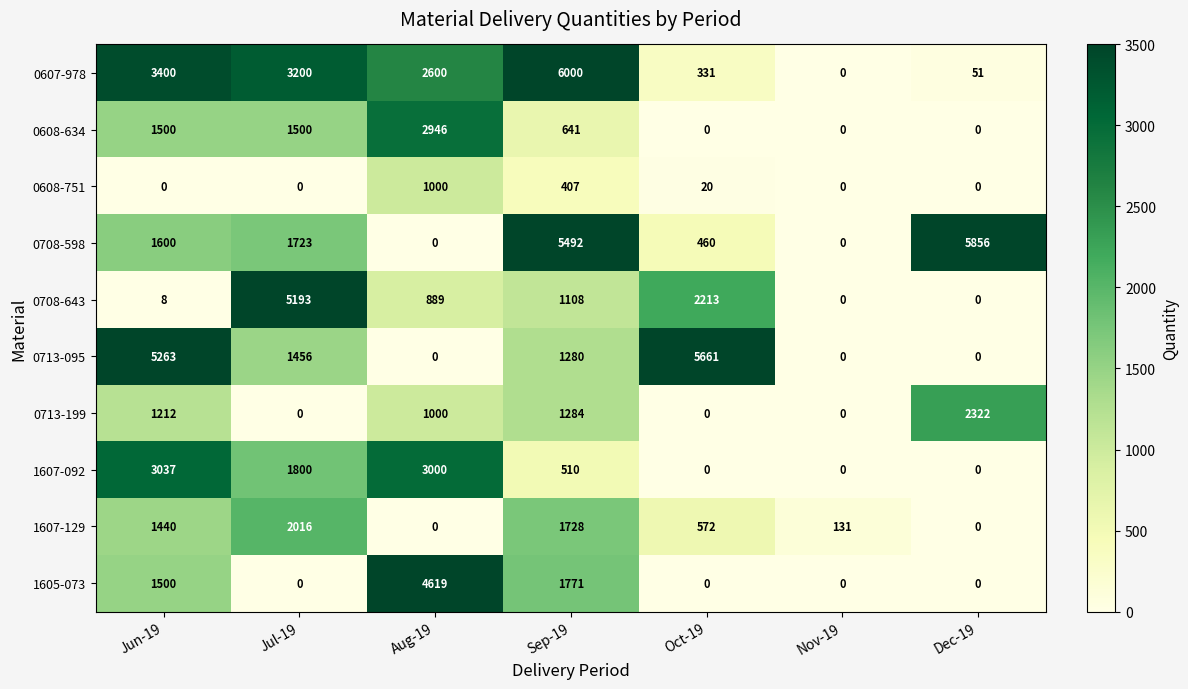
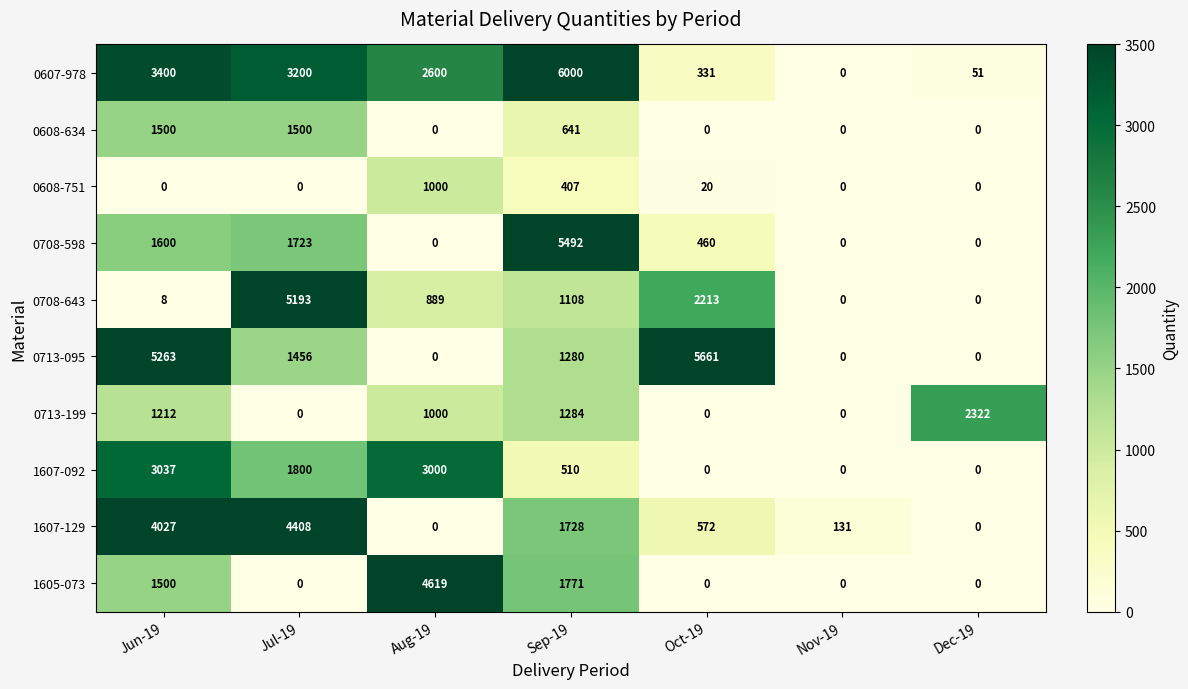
  {
    "0607-978": {
      "Jun-19": 3400,
      "Jul-19": 3200,
      "Aug-19": 2600,
      "Sep-19": 6000,
      "Oct-19": 331,
      "Nov-19": 0,
      "Dec-19": 51
    },
    "0608-634": {
      "Jun-19": 1500,
      "Jul-19": 1500,
-     "Aug-19": 2946,
+     "Aug-19": 0,
      "Sep-19": 641,
      "Oct-19": 0,
      "Nov-19": 0,
      "Dec-19": 0
    },
    "0608-751": {
      "Jun-19": 0,
      "Jul-19": 0,
      "Aug-19": 1000,
      "Sep-19": 407,
      "Oct-19": 20,
      "Nov-19": 0,
      "Dec-19": 0
    },
    "0708-598": {
      "Jun-19": 1600,
      "Jul-19": 1723,
      "Aug-19": 0,
      "Sep-19": 5492,
      "Oct-19": 460,
      "Nov-19": 0,
-     "Dec-19": 5856
+     "Dec-19": 0
    },
    "0708-643": {
      "Jun-19": 8,
      "Jul-19": 5193,
      "Aug-19": 889,
      "Sep-19": 1108,
      "Oct-19": 2213,
      "Nov-19": 0,
      "Dec-19": 0
    },
    "0713-095": {
      "Jun-19": 5263,
      "Jul-19": 1456,
      "Aug-19": 0,
      "Sep-19": 1280,
      "Oct-19": 5661,
      "Nov-19": 0,
      "Dec-19": 0
    },
    "0713-199": {
      "Jun-19": 1212,
      "Jul-19": 0,
      "Aug-19": 1000,
      "Sep-19": 1284,
      "Oct-19": 0,
      "Nov-19": 0,
      "Dec-19": 2322
    },
    "1607-092": {
      "Jun-19": 3037,
      "Jul-19": 1800,
      "Aug-19": 3000,
      "Sep-19": 510,
      "Oct-19": 0,
      "Nov-19": 0,
      "Dec-19": 0
    },
    "1607-129": {
-     "Jun-19": 1440,
-     "Jul-19": 2016,
+     "Jun-19": 4027,
+     "Jul-19": 4408,
      "Aug-19": 0,
      "Sep-19": 1728,
      "Oct-19": 572,
      "Nov-19": 131,
      "Dec-19": 0
    },
    "1605-073": {
      "Jun-19": 1500,
      "Jul-19": 0,
      "Aug-19": 4619,
      "Sep-19": 1771,
      "Oct-19": 0,
      "Nov-19": 0,
      "Dec-19": 0
    }
  }
